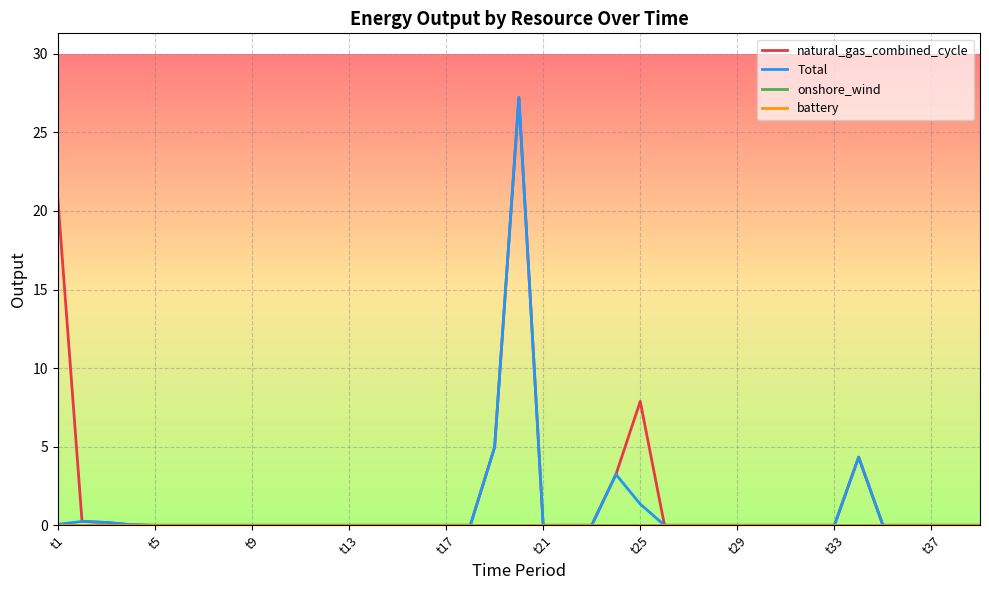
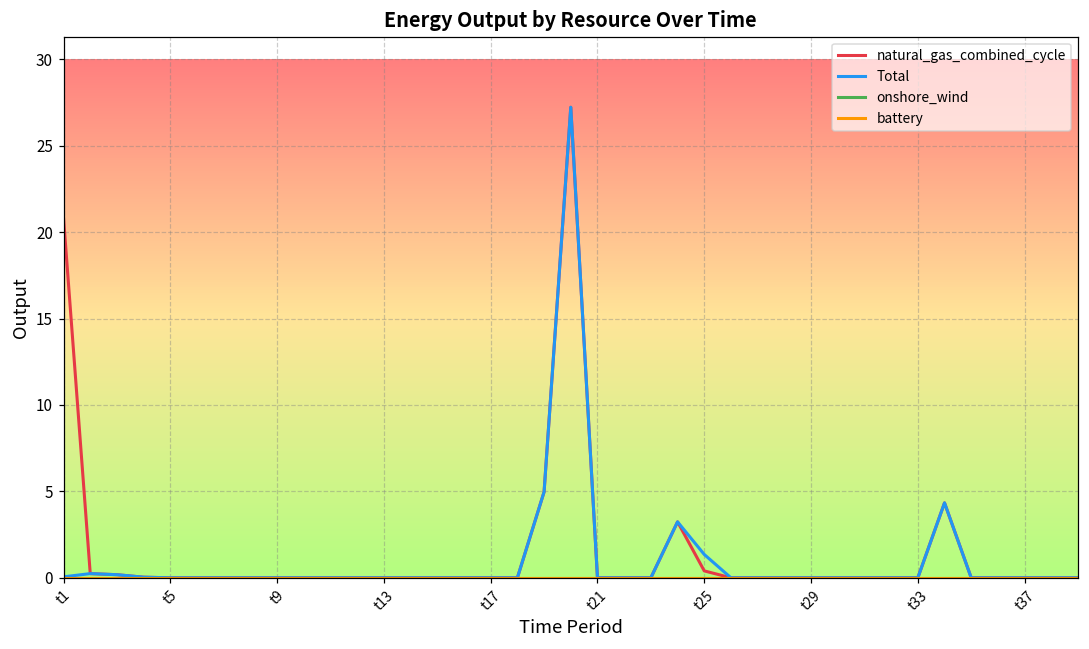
  {
    "natural_gas_combined_cycle": {
      "t1": 20.8,
-     "t25": 7.9
+     "t25": 0.4
    },
    "Total": {
      "t25": 1.3
    },
    "battery": {
      "t25": 0.0
    }
  }
